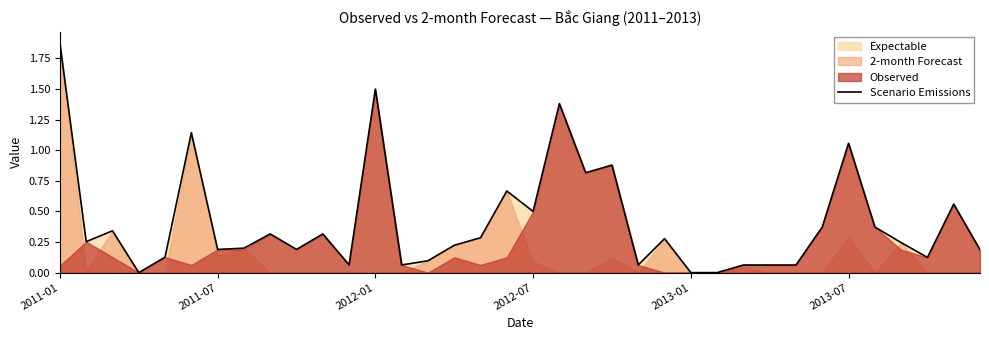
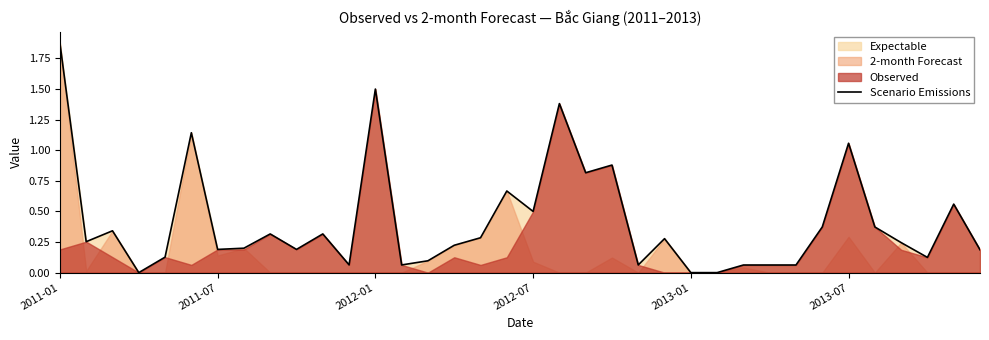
  {
    "Observed": {
-     "2011-01": 0.06
+     "2011-01": 0.19
    }
  }
